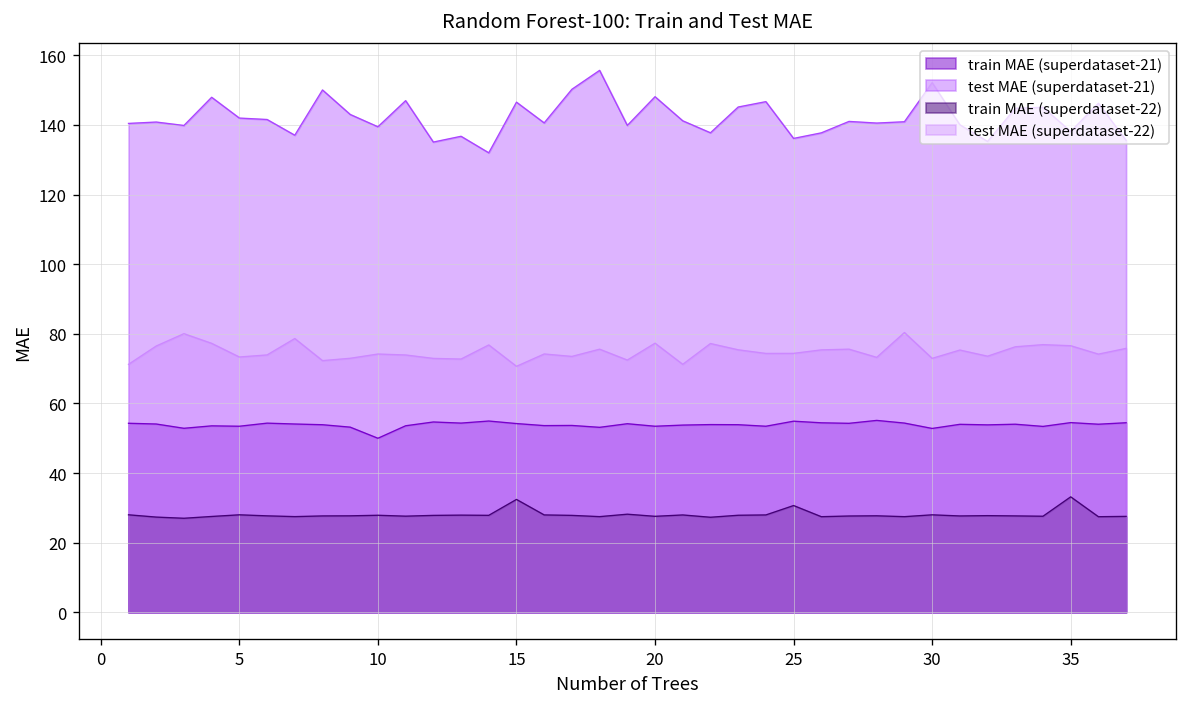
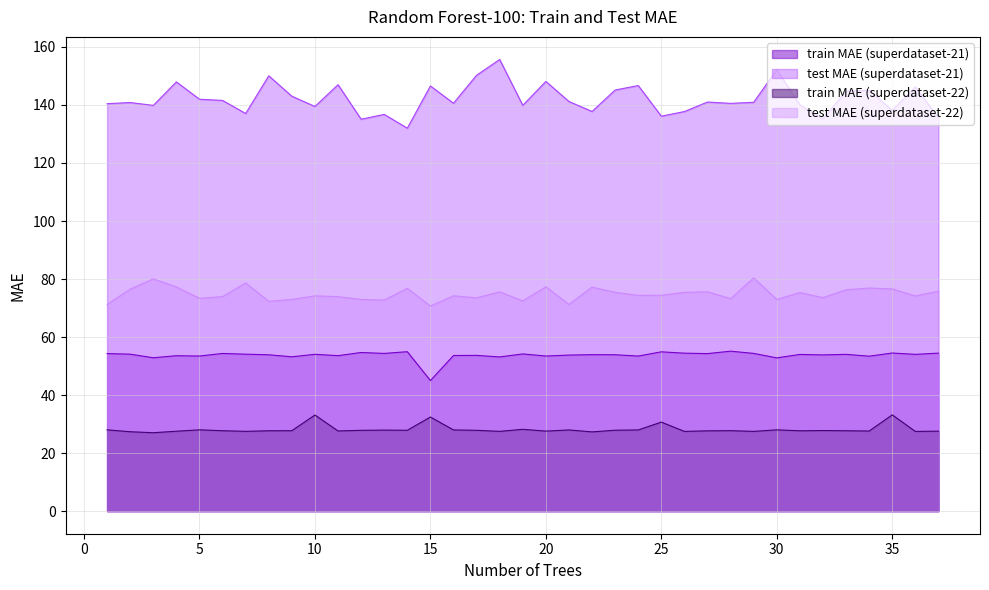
  {
    "train MAE (superdataset-21)": {
      "5": 53,
-     "10": 50,
-     "15": 54,
+     "10": 54,
+     "15": 45,
      "20": 53,
      "25": 55,
      "30": 53,
      "35": 54
    },
    "train MAE (superdataset-22)": {
      "5": 28,
-     "10": 28,
+     "10": 33,
      "15": 32,
      "20": 28,
      "25": 31,
      "30": 28,
      "35": 33
    }
  }
